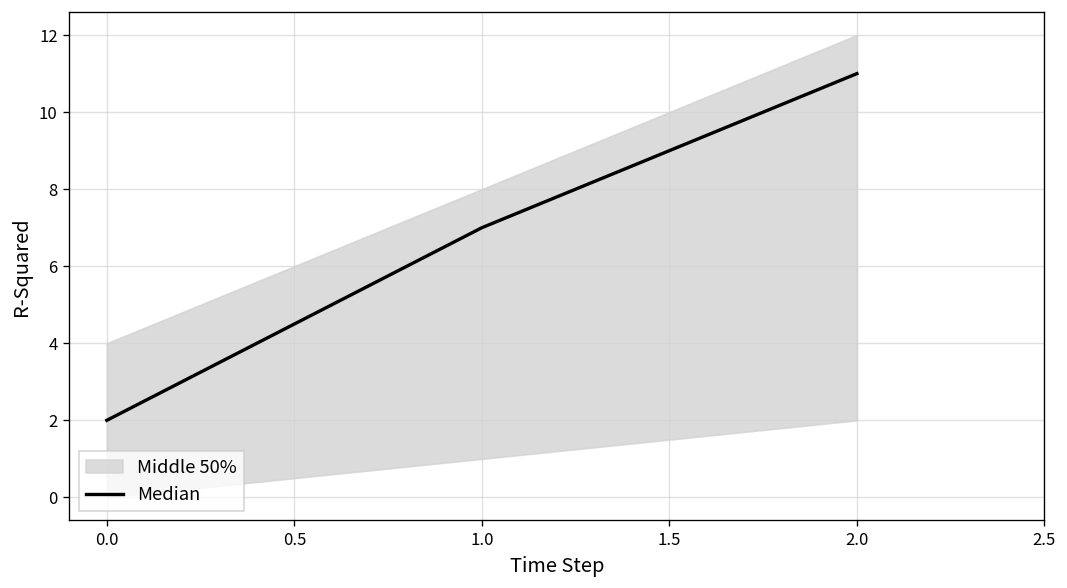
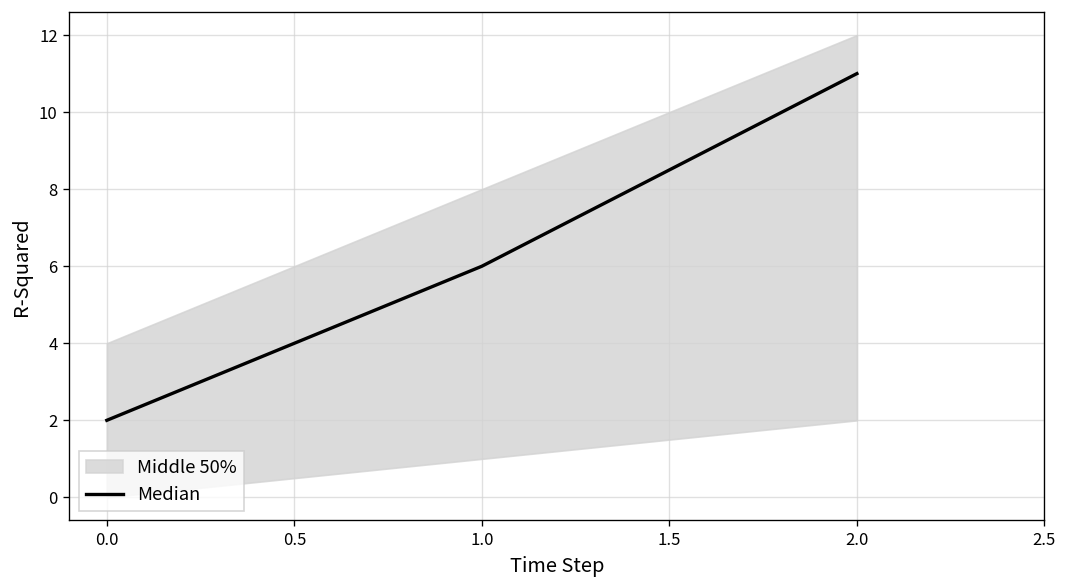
  {
    "Median": {
      "0.0": 2,
-     "1.0": 7,
+     "1.0": 6,
      "2.0": 11
    }
  }
